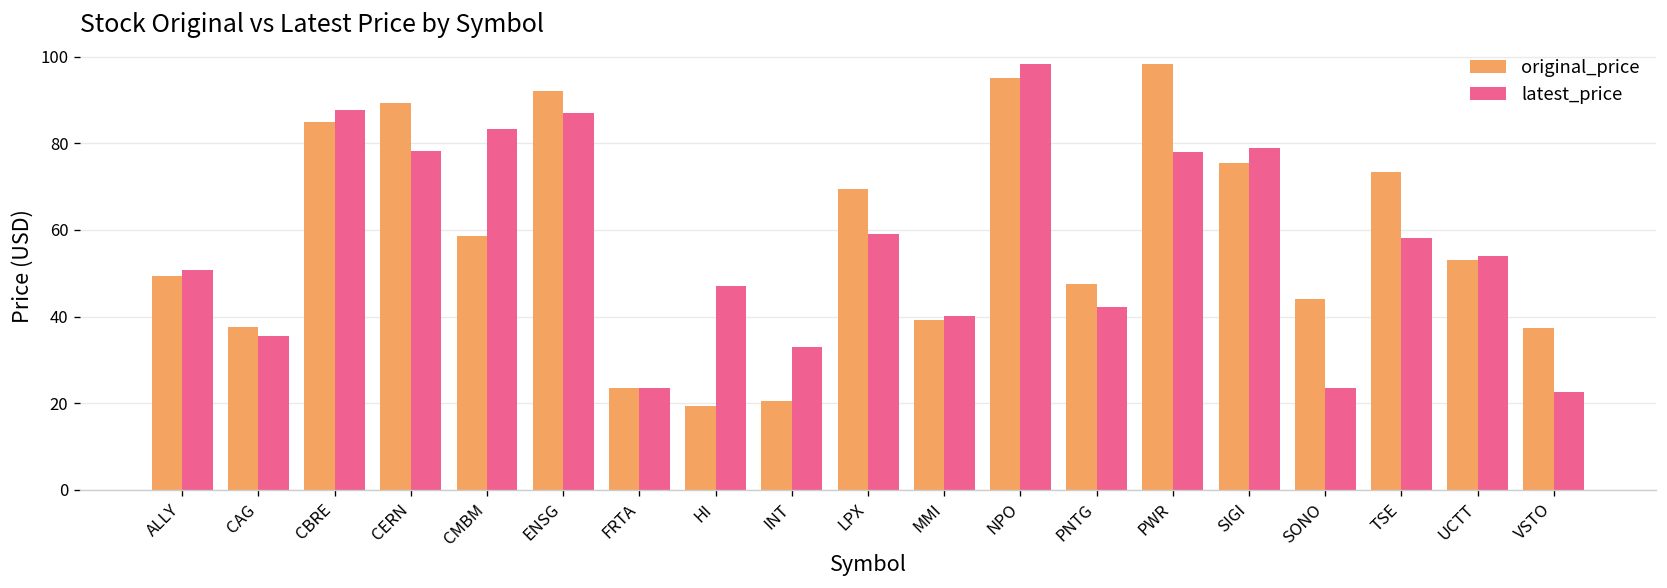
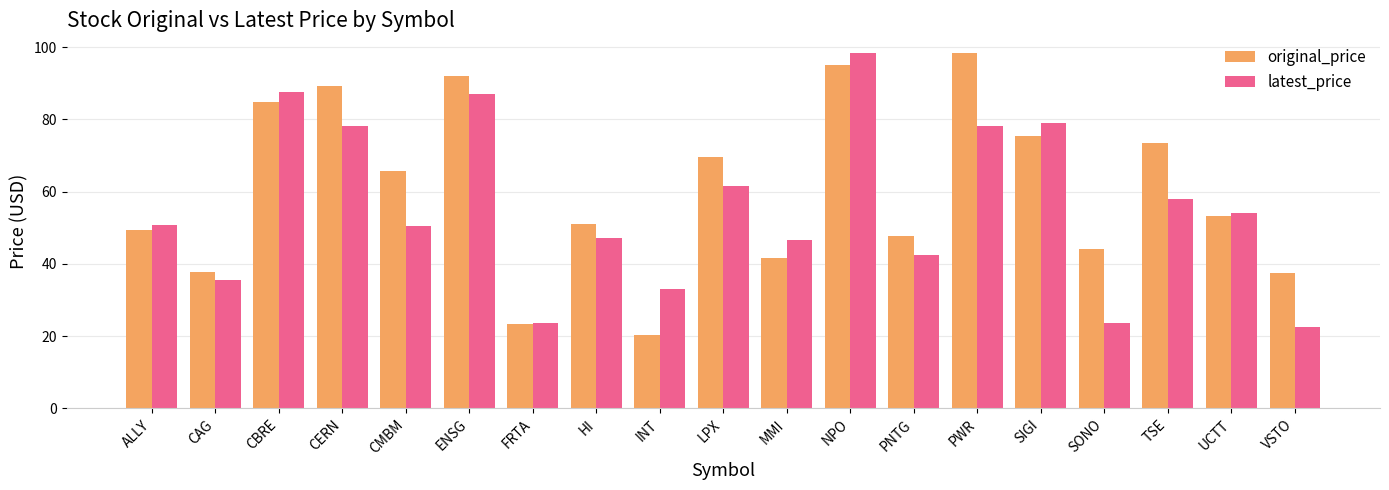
  {
    "original_price": {
      "ALLY": 49,
      "CAG": 38,
      "CBRE": 85,
      "CERN": 89,
-     "CMBM": 59,
+     "CMBM": 66,
      "ENSG": 92,
      "FRTA": 23,
-     "HI": 19,
+     "HI": 51,
      "INT": 20,
      "LPX": 69,
-     "MMI": 39,
+     "MMI": 42,
      "NPO": 95,
      "PNTG": 48,
      "PWR": 98,
      "SIGI": 75,
      "SONO": 44,
      "TSE": 73,
      "UCTT": 53,
      "VSTO": 37
    },
    "latest_price": {
      "ALLY": 51,
      "CAG": 35,
      "CBRE": 88,
      "CERN": 78,
-     "CMBM": 83,
+     "CMBM": 50,
      "ENSG": 87,
      "FRTA": 24,
      "HI": 47,
      "INT": 33,
-     "LPX": 59,
-     "MMI": 40,
+     "LPX": 62,
+     "MMI": 47,
      "NPO": 98,
      "PNTG": 42,
      "PWR": 78,
      "SIGI": 79,
      "SONO": 24,
      "TSE": 58,
      "UCTT": 54,
      "VSTO": 23
    }
  }
